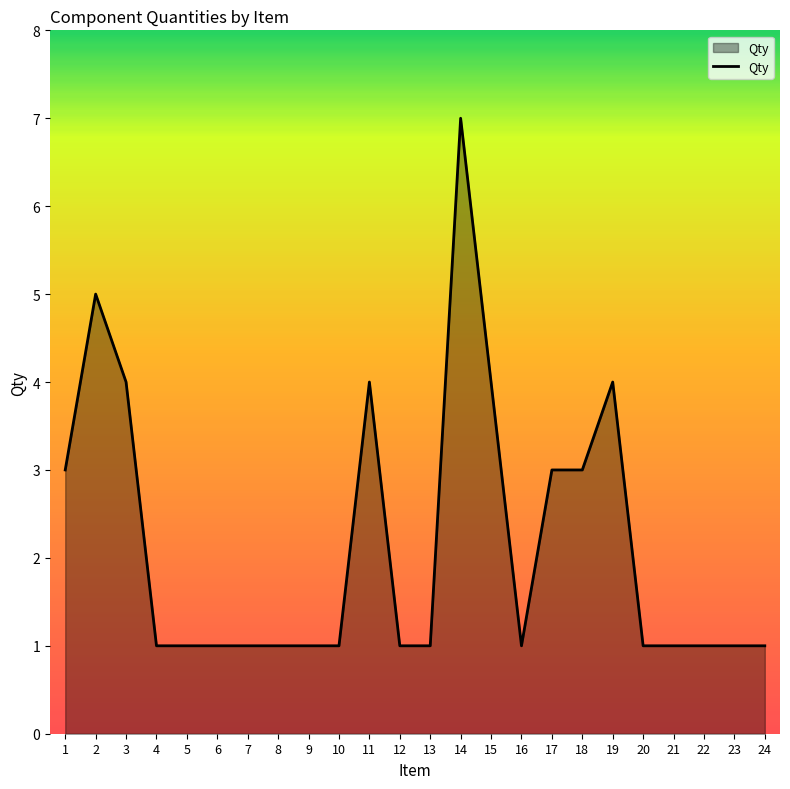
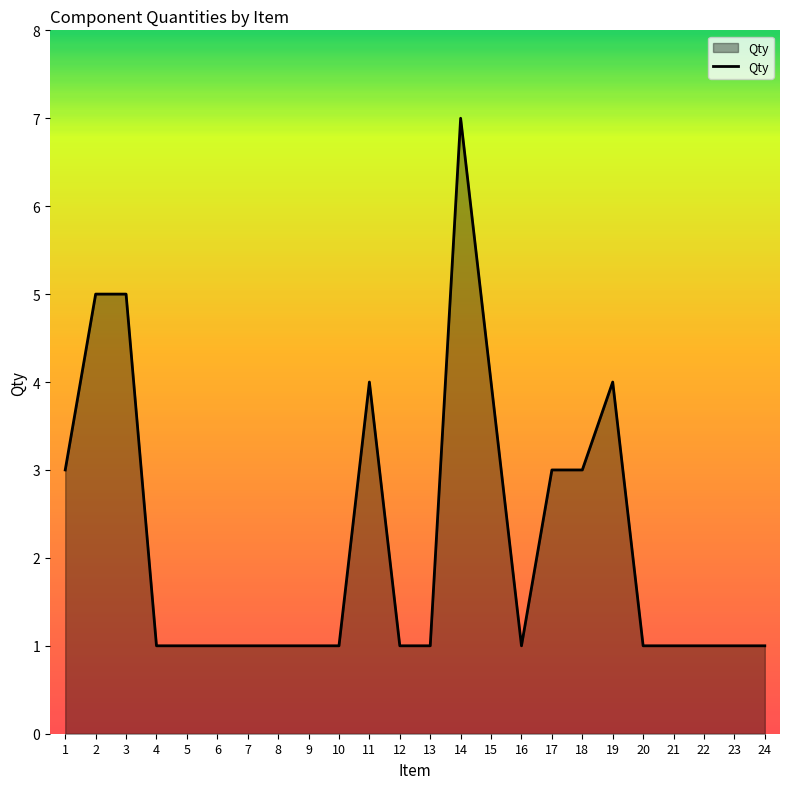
  {
    "1": 3,
    "2": 5,
-   "3": 4,
+   "3": 5,
    "4": 1,
    "5": 1,
    "6": 1,
    "7": 1,
    "8": 1,
    "9": 1,
    "10": 1,
    "11": 4,
    "12": 1,
    "13": 1,
    "14": 7,
    "15": 4,
    "16": 1,
    "17": 3,
    "18": 3,
    "19": 4,
    "20": 1,
    "21": 1,
    "22": 1,
    "23": 1,
    "24": 1
  }
